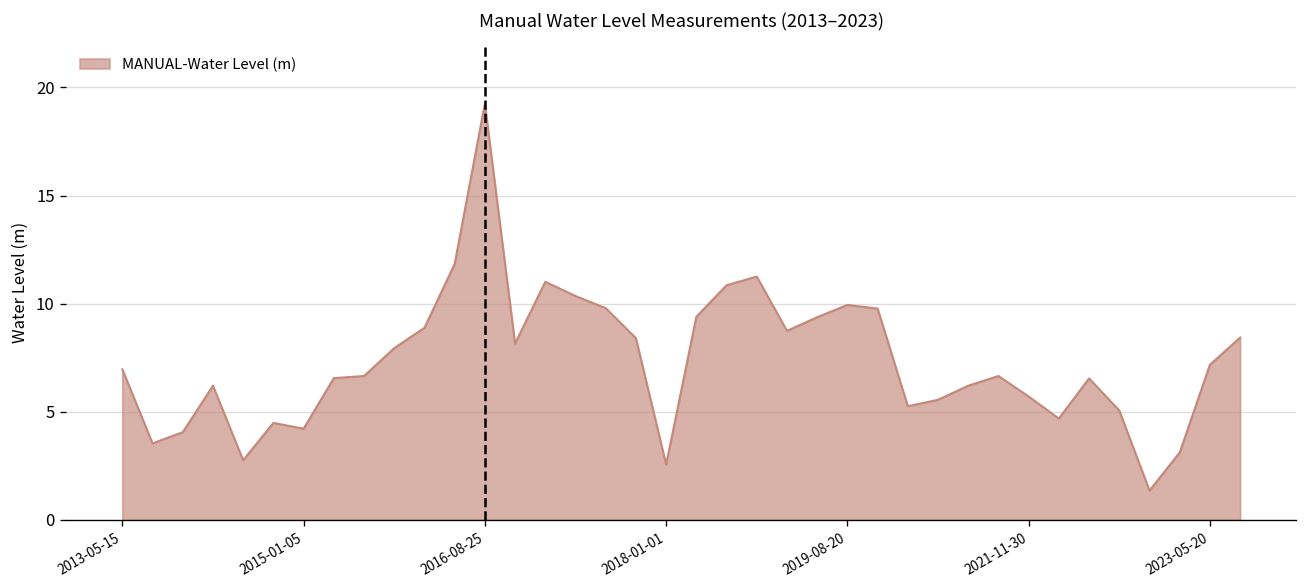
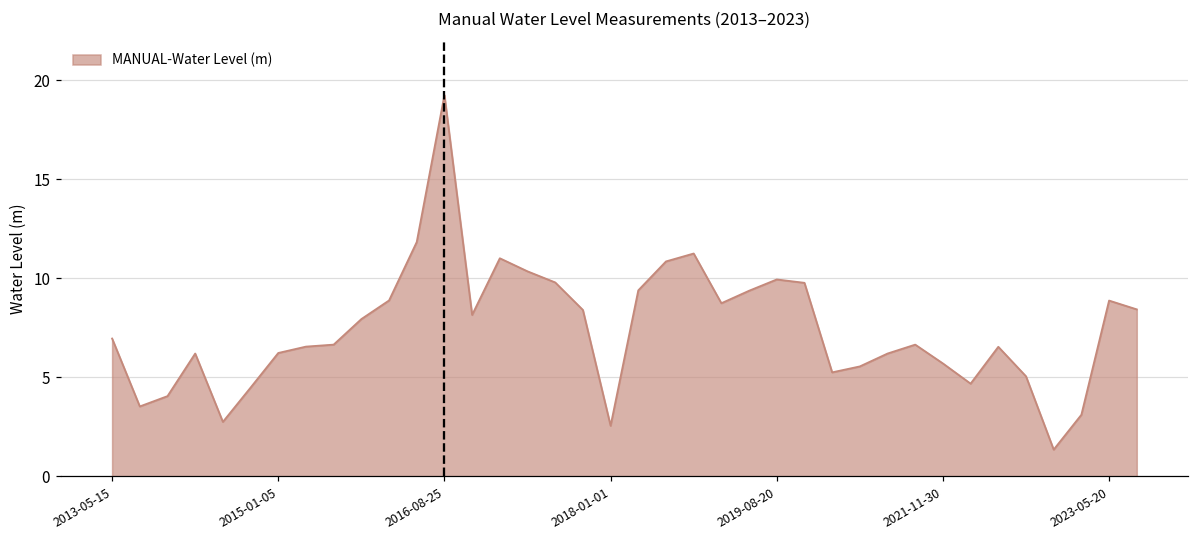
  {
    "2013-05-15": 7.0,
-   "2015-01-05": 4.2,
+   "2015-01-05": 6.2,
    "2016-08-25": 19.3,
    "2018-01-01": 2.6,
    "2019-08-20": 9.9,
    "2021-11-30": 5.7,
-   "2023-05-20": 7.2
+   "2023-05-20": 8.9
  }
